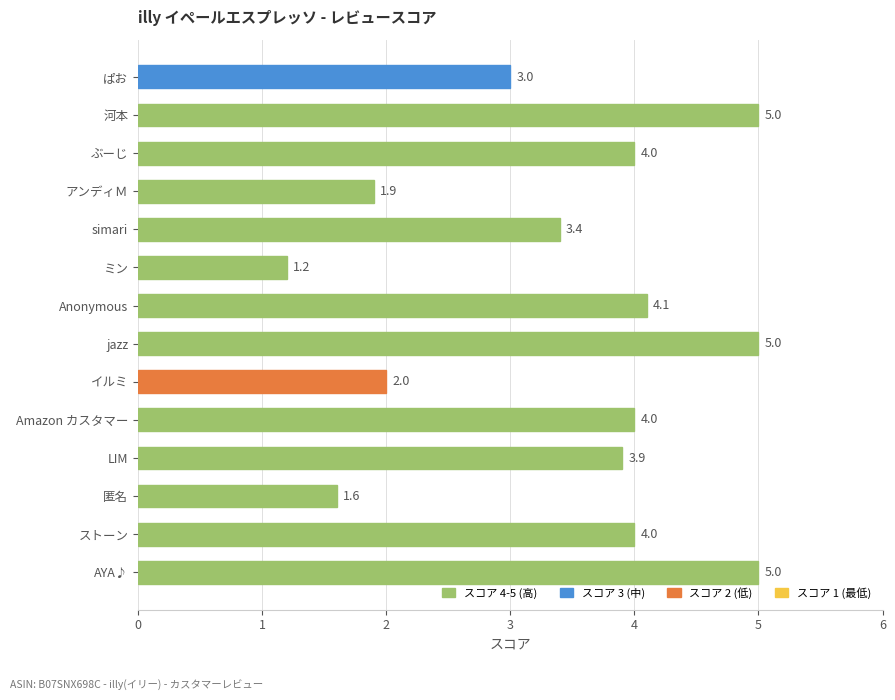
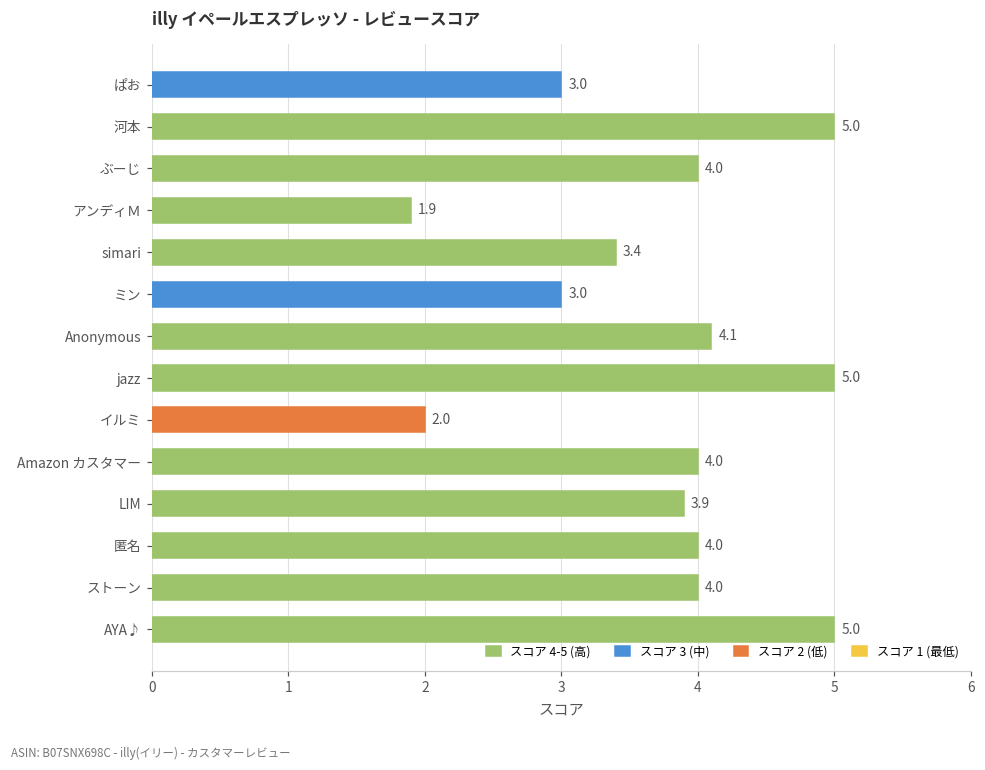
  {
    "ぱお": 3.0,
    "河本": 5.0,
    "ぶーじ": 4.0,
    "アンディＭ": 1.9,
    "simari": 3.4,
-   "ミン": 1.2,
+   "ミン": 3.0,
    "Anonymous": 4.1,
    "jazz": 5.0,
    "イルミ": 2.0,
    "Amazon カスタマー": 4.0,
    "LIM": 3.9,
-   "匿名": 1.6,
+   "匿名": 4.0,
    "ストーン": 4.0,
    "AYA♪": 5.0
  }
